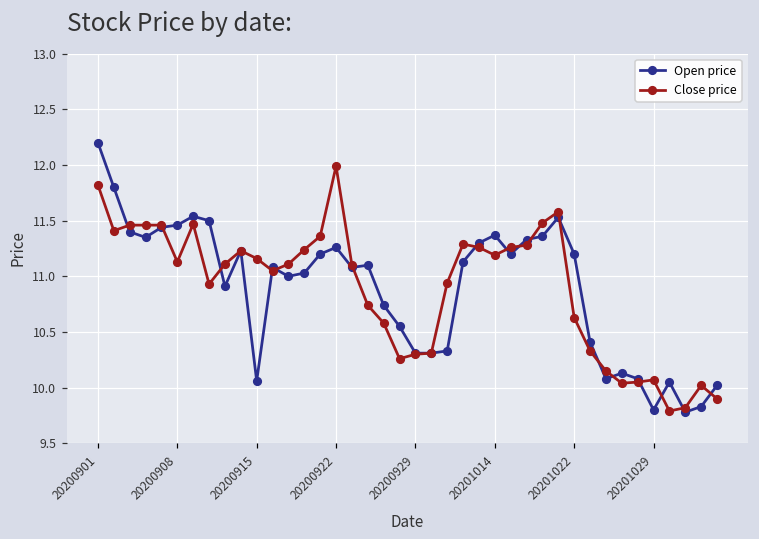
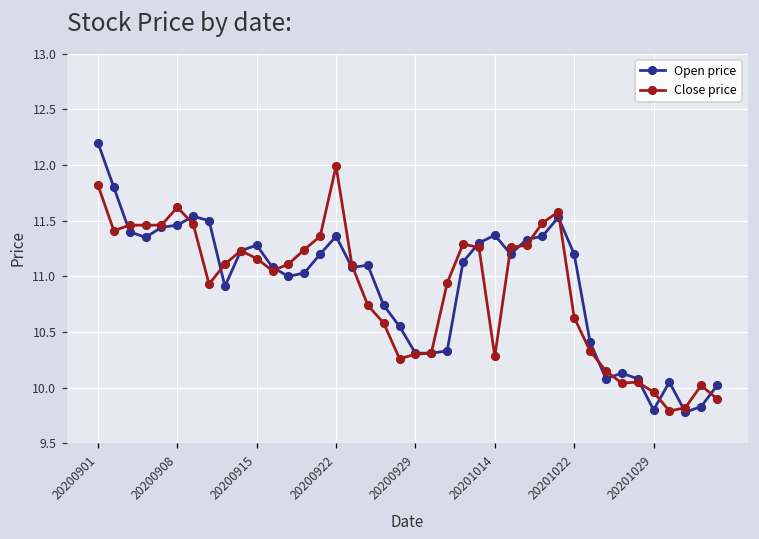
  {
    "Open price": {
      "20200901": 12.20,
      "20200908": 11.46,
-     "20200915": 10.06,
-     "20200922": 11.26,
+     "20200915": 11.28,
+     "20200922": 11.36,
      "20201014": 11.37,
      "20201022": 11.20,
      "20201029": 9.80
    },
    "Close price": {
      "20200901": 11.82,
-     "20200908": 11.13,
+     "20200908": 11.62,
      "20200915": 11.16,
      "20200922": 11.99,
-     "20201014": 11.19,
+     "20201014": 10.28,
      "20201022": 10.63,
-     "20201029": 10.07
+     "20201029": 9.96
    }
  }
